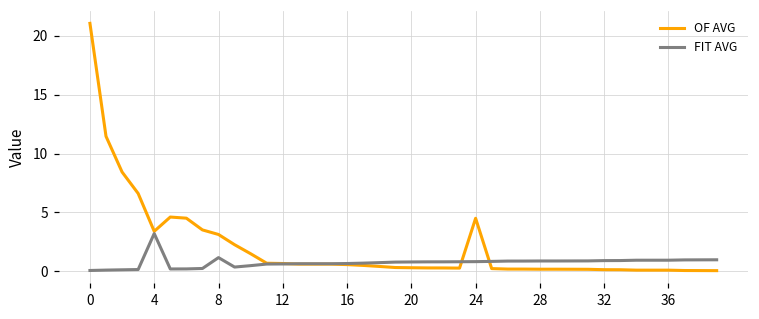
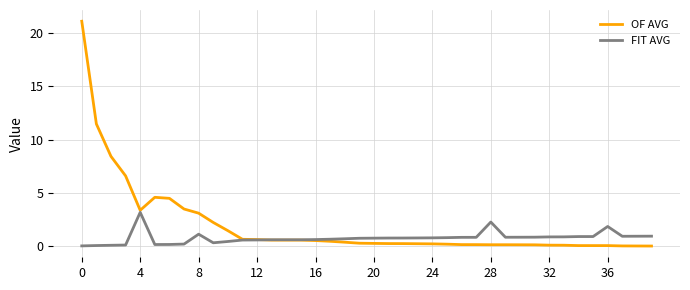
  {
    "OF AVG": {
      "0": 21.1,
      "8": 3.1,
      "20": 0.3,
-     "24": 4.5,
+     "24": 0.2,
      "28": 0.2,
      "32": 0.1,
      "36": 0.1
    },
    "FIT AVG": {
      "0": 0.1,
      "8": 1.1,
      "20": 0.8,
      "24": 0.8,
-     "28": 0.9,
+     "28": 2.3,
      "32": 0.9,
-     "36": 0.9
+     "36": 1.9
    }
  }
